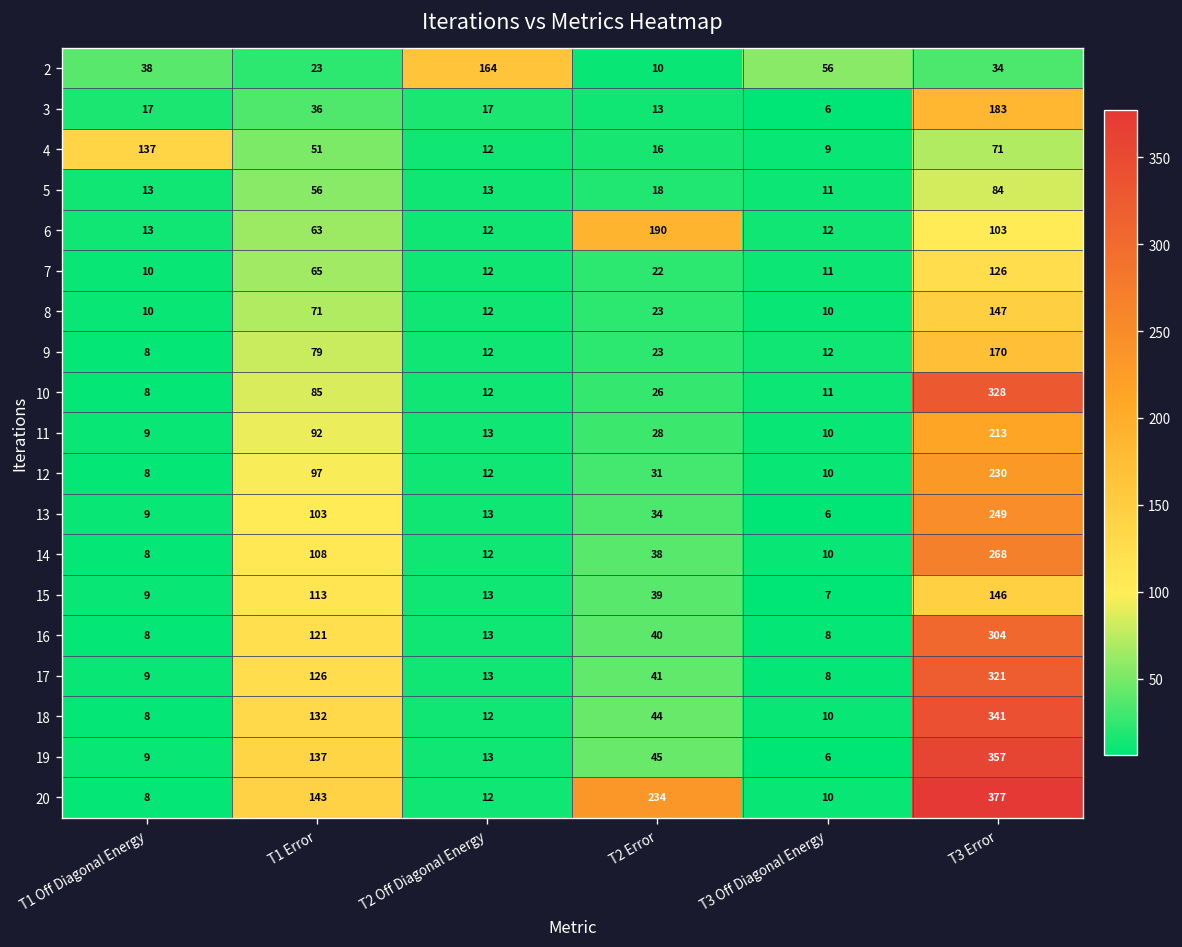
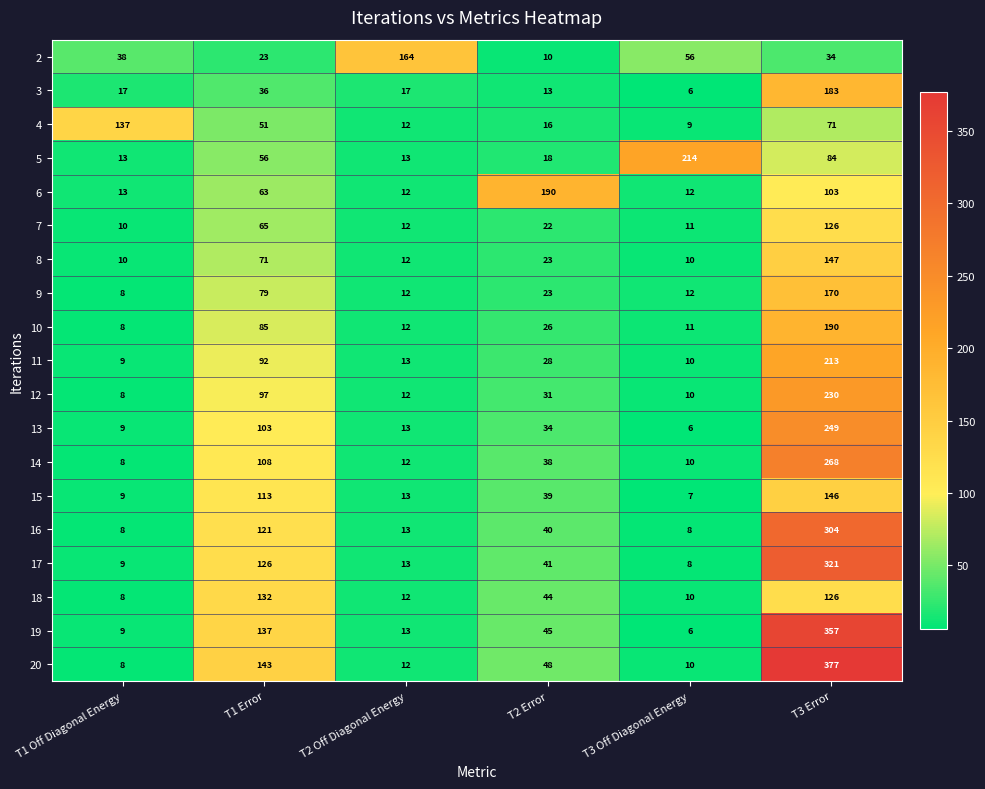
  {
    "2": {
      "T1 Off Diagonal Energy": 38,
      "T1 Error": 23,
      "T2 Off Diagonal Energy": 164,
      "T2 Error": 10,
      "T3 Off Diagonal Energy": 56,
      "T3 Error": 34
    },
    "3": {
      "T1 Off Diagonal Energy": 17,
      "T1 Error": 36,
      "T2 Off Diagonal Energy": 17,
      "T2 Error": 13,
      "T3 Off Diagonal Energy": 6,
      "T3 Error": 183
    },
    "4": {
      "T1 Off Diagonal Energy": 137,
      "T1 Error": 51,
      "T2 Off Diagonal Energy": 12,
      "T2 Error": 16,
      "T3 Off Diagonal Energy": 9,
      "T3 Error": 71
    },
    "5": {
      "T1 Off Diagonal Energy": 13,
      "T1 Error": 56,
      "T2 Off Diagonal Energy": 13,
      "T2 Error": 18,
-     "T3 Off Diagonal Energy": 11,
+     "T3 Off Diagonal Energy": 214,
      "T3 Error": 84
    },
    "6": {
      "T1 Off Diagonal Energy": 13,
      "T1 Error": 63,
      "T2 Off Diagonal Energy": 12,
      "T2 Error": 190,
      "T3 Off Diagonal Energy": 12,
      "T3 Error": 103
    },
    "7": {
      "T1 Off Diagonal Energy": 10,
      "T1 Error": 65,
      "T2 Off Diagonal Energy": 12,
      "T2 Error": 22,
      "T3 Off Diagonal Energy": 11,
      "T3 Error": 126
    },
    "8": {
      "T1 Off Diagonal Energy": 10,
      "T1 Error": 71,
      "T2 Off Diagonal Energy": 12,
      "T2 Error": 23,
      "T3 Off Diagonal Energy": 10,
      "T3 Error": 147
    },
    "9": {
      "T1 Off Diagonal Energy": 8,
      "T1 Error": 79,
      "T2 Off Diagonal Energy": 12,
      "T2 Error": 23,
      "T3 Off Diagonal Energy": 12,
      "T3 Error": 170
    },
    "10": {
      "T1 Off Diagonal Energy": 8,
      "T1 Error": 85,
      "T2 Off Diagonal Energy": 12,
      "T2 Error": 26,
      "T3 Off Diagonal Energy": 11,
-     "T3 Error": 328
+     "T3 Error": 190
    },
    "11": {
      "T1 Off Diagonal Energy": 9,
      "T1 Error": 92,
      "T2 Off Diagonal Energy": 13,
      "T2 Error": 28,
      "T3 Off Diagonal Energy": 10,
      "T3 Error": 213
    },
    "12": {
      "T1 Off Diagonal Energy": 8,
      "T1 Error": 97,
      "T2 Off Diagonal Energy": 12,
      "T2 Error": 31,
      "T3 Off Diagonal Energy": 10,
      "T3 Error": 230
    },
    "13": {
      "T1 Off Diagonal Energy": 9,
      "T1 Error": 103,
      "T2 Off Diagonal Energy": 13,
      "T2 Error": 34,
      "T3 Off Diagonal Energy": 6,
      "T3 Error": 249
    },
    "14": {
      "T1 Off Diagonal Energy": 8,
      "T1 Error": 108,
      "T2 Off Diagonal Energy": 12,
      "T2 Error": 38,
      "T3 Off Diagonal Energy": 10,
      "T3 Error": 268
    },
    "15": {
      "T1 Off Diagonal Energy": 9,
      "T1 Error": 113,
      "T2 Off Diagonal Energy": 13,
      "T2 Error": 39,
      "T3 Off Diagonal Energy": 7,
      "T3 Error": 146
    },
    "16": {
      "T1 Off Diagonal Energy": 8,
      "T1 Error": 121,
      "T2 Off Diagonal Energy": 13,
      "T2 Error": 40,
      "T3 Off Diagonal Energy": 8,
      "T3 Error": 304
    },
    "17": {
      "T1 Off Diagonal Energy": 9,
      "T1 Error": 126,
      "T2 Off Diagonal Energy": 13,
      "T2 Error": 41,
      "T3 Off Diagonal Energy": 8,
      "T3 Error": 321
    },
    "18": {
      "T1 Off Diagonal Energy": 8,
      "T1 Error": 132,
      "T2 Off Diagonal Energy": 12,
      "T2 Error": 44,
      "T3 Off Diagonal Energy": 10,
-     "T3 Error": 341
+     "T3 Error": 126
    },
    "19": {
      "T1 Off Diagonal Energy": 9,
      "T1 Error": 137,
      "T2 Off Diagonal Energy": 13,
      "T2 Error": 45,
      "T3 Off Diagonal Energy": 6,
      "T3 Error": 357
    },
    "20": {
      "T1 Off Diagonal Energy": 8,
      "T1 Error": 143,
      "T2 Off Diagonal Energy": 12,
-     "T2 Error": 234,
+     "T2 Error": 48,
      "T3 Off Diagonal Energy": 10,
      "T3 Error": 377
    }
  }
